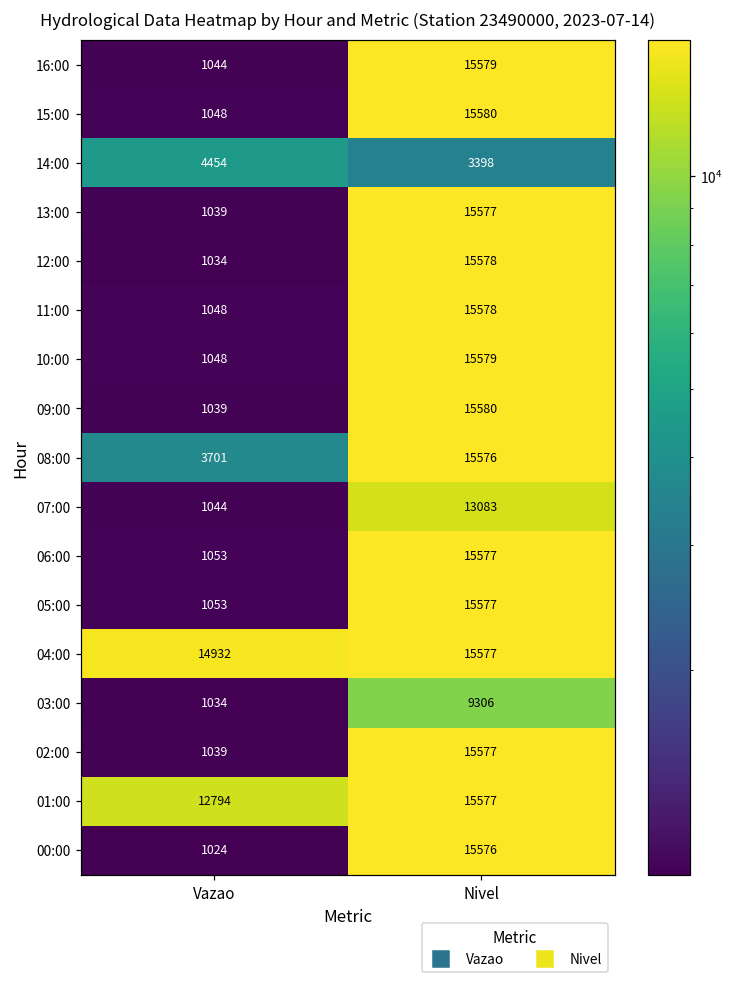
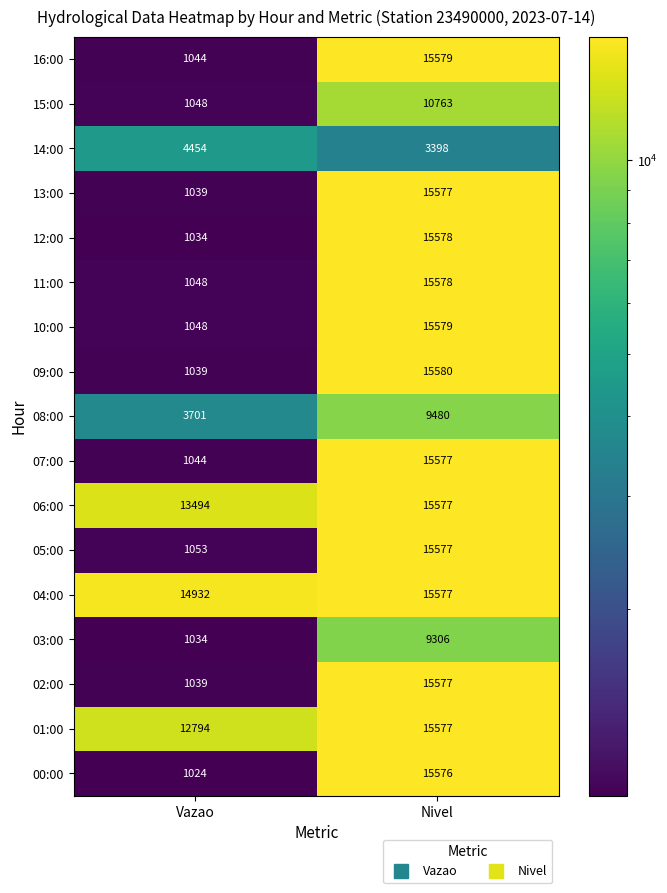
  {
    "16:00": {
      "Vazao": 1044,
      "Nivel": 15579
    },
    "15:00": {
      "Vazao": 1048,
-     "Nivel": 15580
+     "Nivel": 10763
    },
    "14:00": {
      "Vazao": 4454,
      "Nivel": 3398
    },
    "13:00": {
      "Vazao": 1039,
      "Nivel": 15577
    },
    "12:00": {
      "Vazao": 1034,
      "Nivel": 15578
    },
    "11:00": {
      "Vazao": 1048,
      "Nivel": 15578
    },
    "10:00": {
      "Vazao": 1048,
      "Nivel": 15579
    },
    "09:00": {
      "Vazao": 1039,
      "Nivel": 15580
    },
    "08:00": {
      "Vazao": 3701,
-     "Nivel": 15576
+     "Nivel": 9480
    },
    "07:00": {
      "Vazao": 1044,
-     "Nivel": 13083
+     "Nivel": 15577
    },
    "06:00": {
-     "Vazao": 1053,
+     "Vazao": 13494,
      "Nivel": 15577
    },
    "05:00": {
      "Vazao": 1053,
      "Nivel": 15577
    },
    "04:00": {
      "Vazao": 14932,
      "Nivel": 15577
    },
    "03:00": {
      "Vazao": 1034,
      "Nivel": 9306
    },
    "02:00": {
      "Vazao": 1039,
      "Nivel": 15577
    },
    "01:00": {
      "Vazao": 12794,
      "Nivel": 15577
    },
    "00:00": {
      "Vazao": 1024,
      "Nivel": 15576
    }
  }
